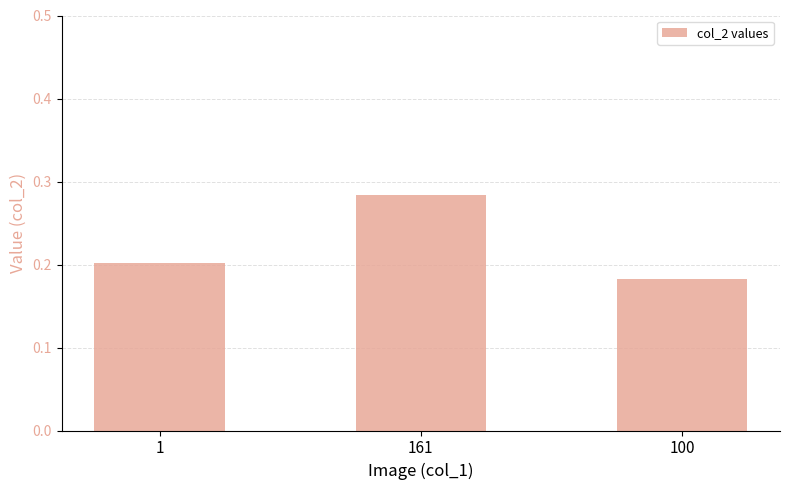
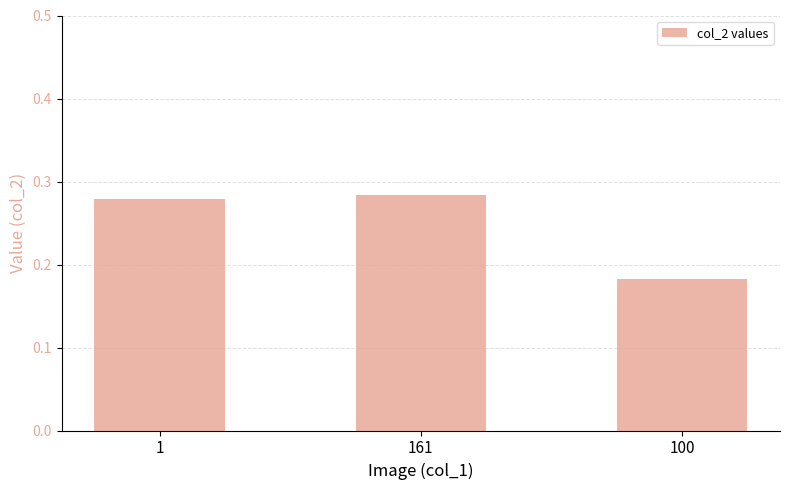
  {
-   "1": 0.20,
+   "1": 0.28,
    "161": 0.28,
    "100": 0.18
  }
